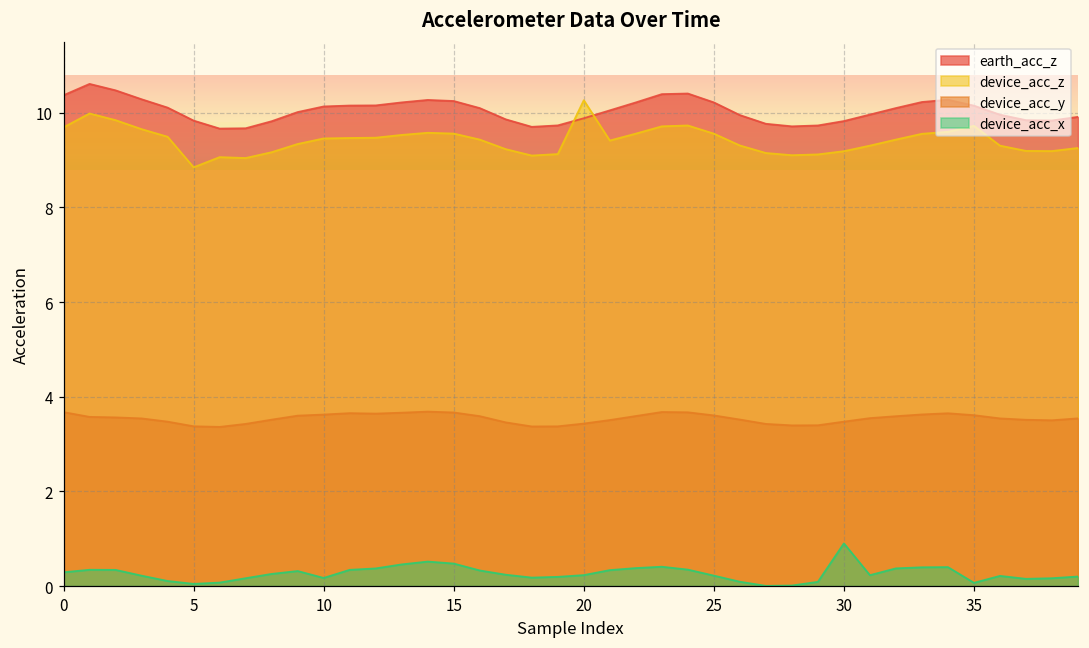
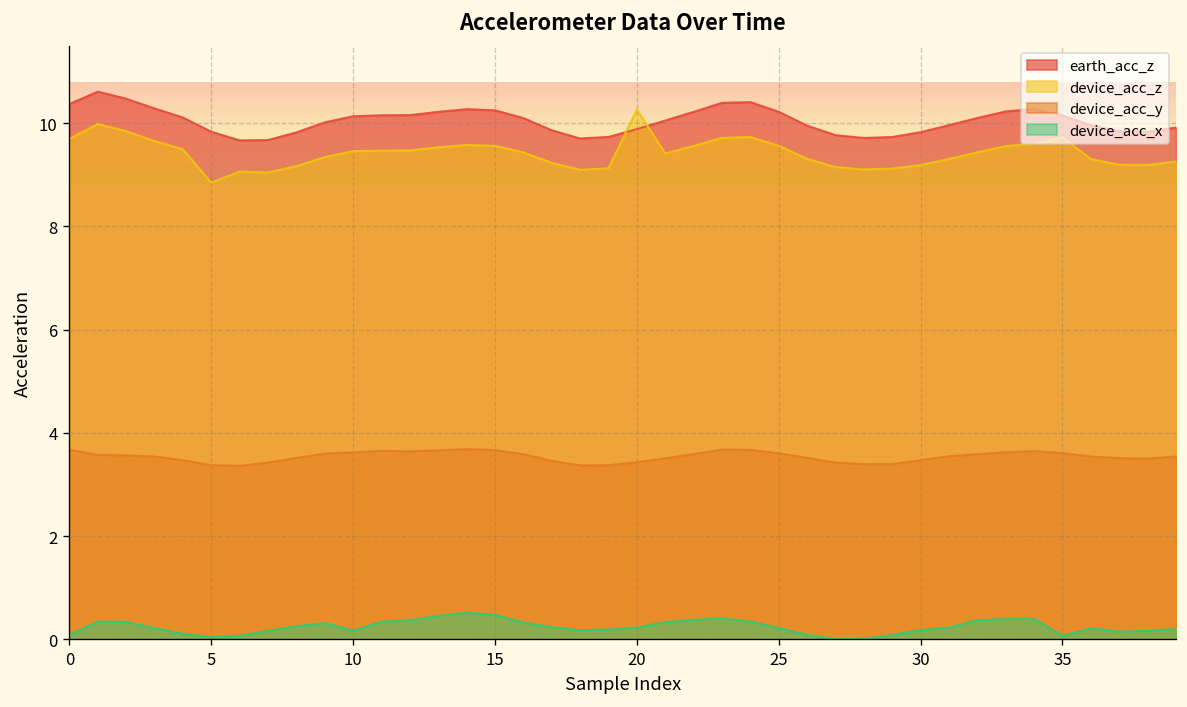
  {
    "device_acc_z": {
      "0": 9.7,
      "5": 8.8,
      "10": 9.5,
      "15": 9.6,
      "20": 10.3,
      "25": 9.6,
      "30": 9.2
    },
    "device_acc_x": {
-     "0": 0.3,
+     "0": 0.1,
      "5": 0.0,
      "10": 0.2,
      "15": 0.5,
      "20": 0.2,
      "25": 0.2,
-     "30": 0.9,
+     "30": 0.2,
      "35": 0.1
    }
  }
